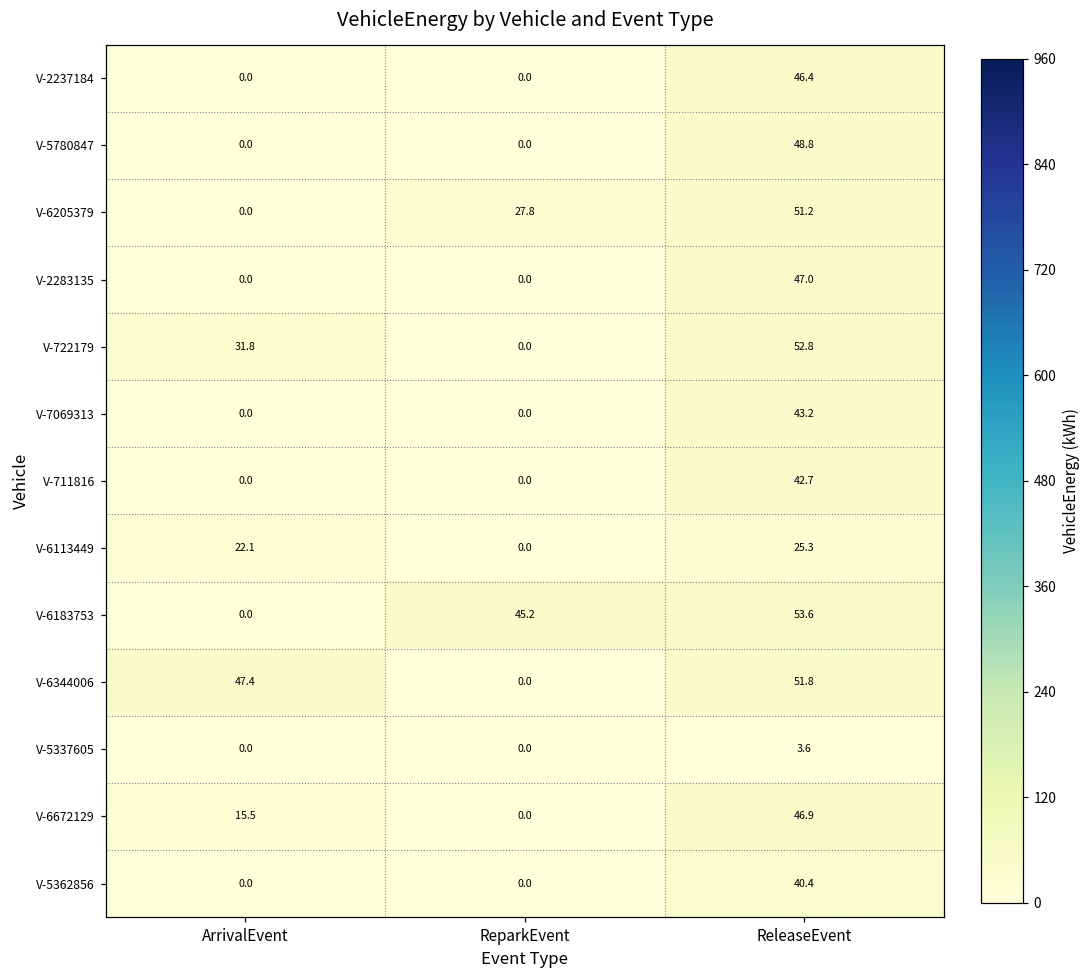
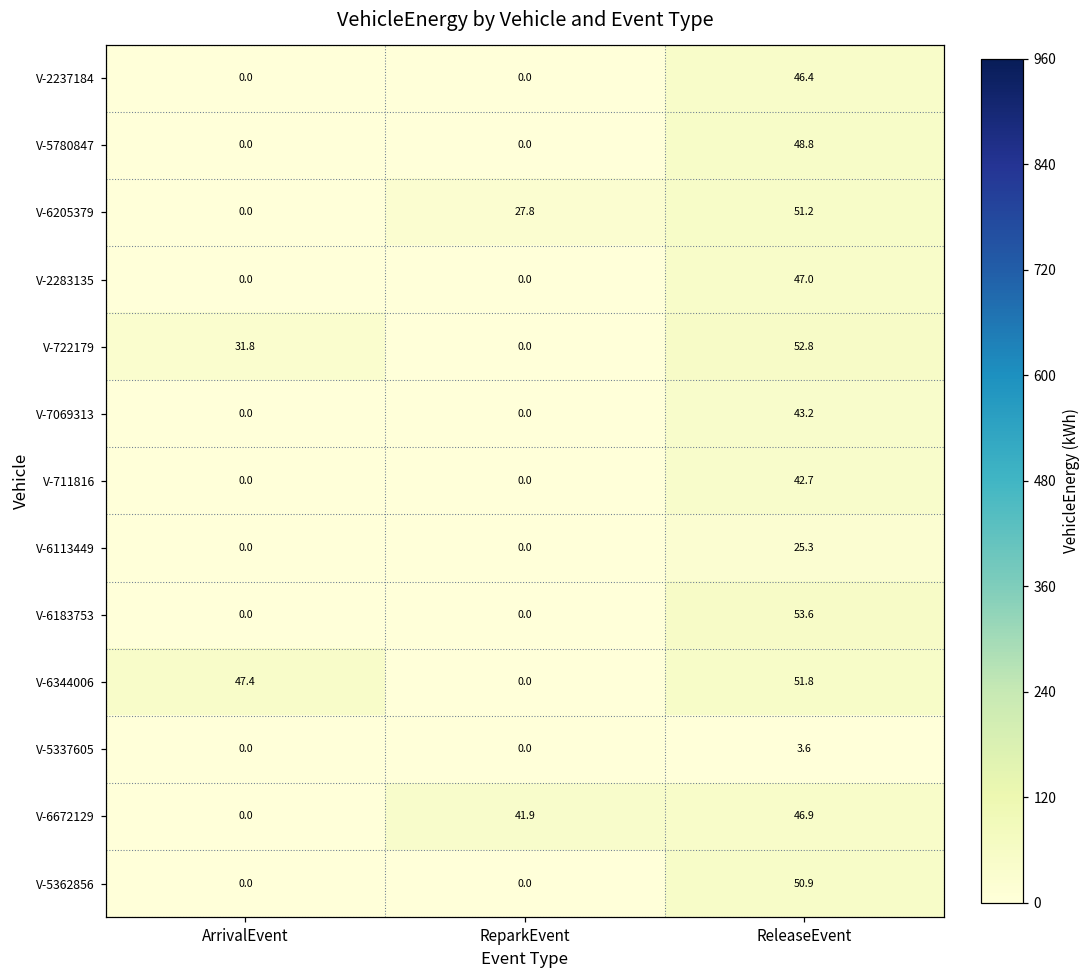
  {
    "V-2237184": {
      "ArrivalEvent": 0.0,
      "ReparkEvent": 0.0,
      "ReleaseEvent": 46.4
    },
    "V-5780847": {
      "ArrivalEvent": 0.0,
      "ReparkEvent": 0.0,
      "ReleaseEvent": 48.8
    },
    "V-6205379": {
      "ArrivalEvent": 0.0,
      "ReparkEvent": 27.8,
      "ReleaseEvent": 51.2
    },
    "V-2283135": {
      "ArrivalEvent": 0.0,
      "ReparkEvent": 0.0,
      "ReleaseEvent": 47.0
    },
    "V-722179": {
      "ArrivalEvent": 31.8,
      "ReparkEvent": 0.0,
      "ReleaseEvent": 52.8
    },
    "V-7069313": {
      "ArrivalEvent": 0.0,
      "ReparkEvent": 0.0,
      "ReleaseEvent": 43.2
    },
    "V-711816": {
      "ArrivalEvent": 0.0,
      "ReparkEvent": 0.0,
      "ReleaseEvent": 42.7
    },
    "V-6113449": {
-     "ArrivalEvent": 22.1,
+     "ArrivalEvent": 0.0,
      "ReparkEvent": 0.0,
      "ReleaseEvent": 25.3
    },
    "V-6183753": {
      "ArrivalEvent": 0.0,
-     "ReparkEvent": 45.2,
+     "ReparkEvent": 0.0,
      "ReleaseEvent": 53.6
    },
    "V-6344006": {
      "ArrivalEvent": 47.4,
      "ReparkEvent": 0.0,
      "ReleaseEvent": 51.8
    },
    "V-5337605": {
      "ArrivalEvent": 0.0,
      "ReparkEvent": 0.0,
      "ReleaseEvent": 3.6
    },
    "V-6672129": {
-     "ArrivalEvent": 15.5,
-     "ReparkEvent": 0.0,
+     "ArrivalEvent": 0.0,
+     "ReparkEvent": 41.9,
      "ReleaseEvent": 46.9
    },
    "V-5362856": {
      "ArrivalEvent": 0.0,
      "ReparkEvent": 0.0,
-     "ReleaseEvent": 40.4
+     "ReleaseEvent": 50.9
    }
  }
